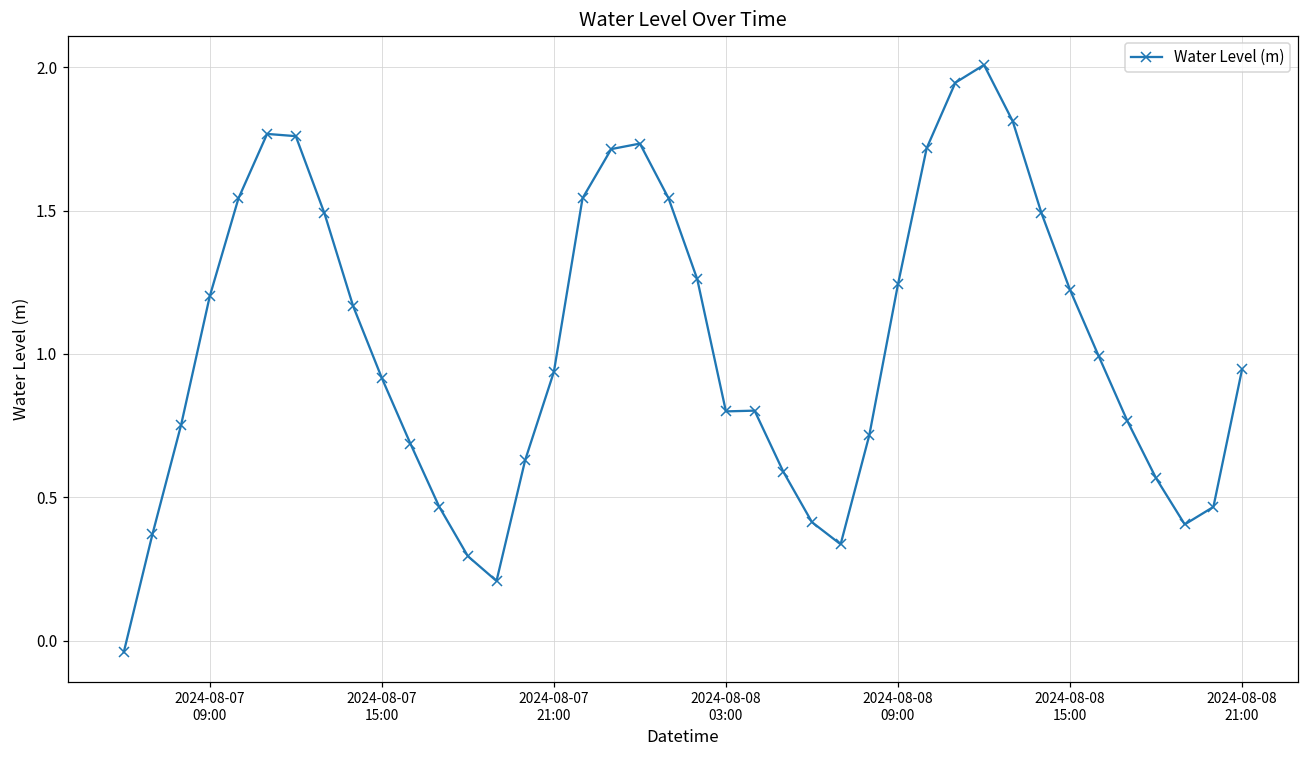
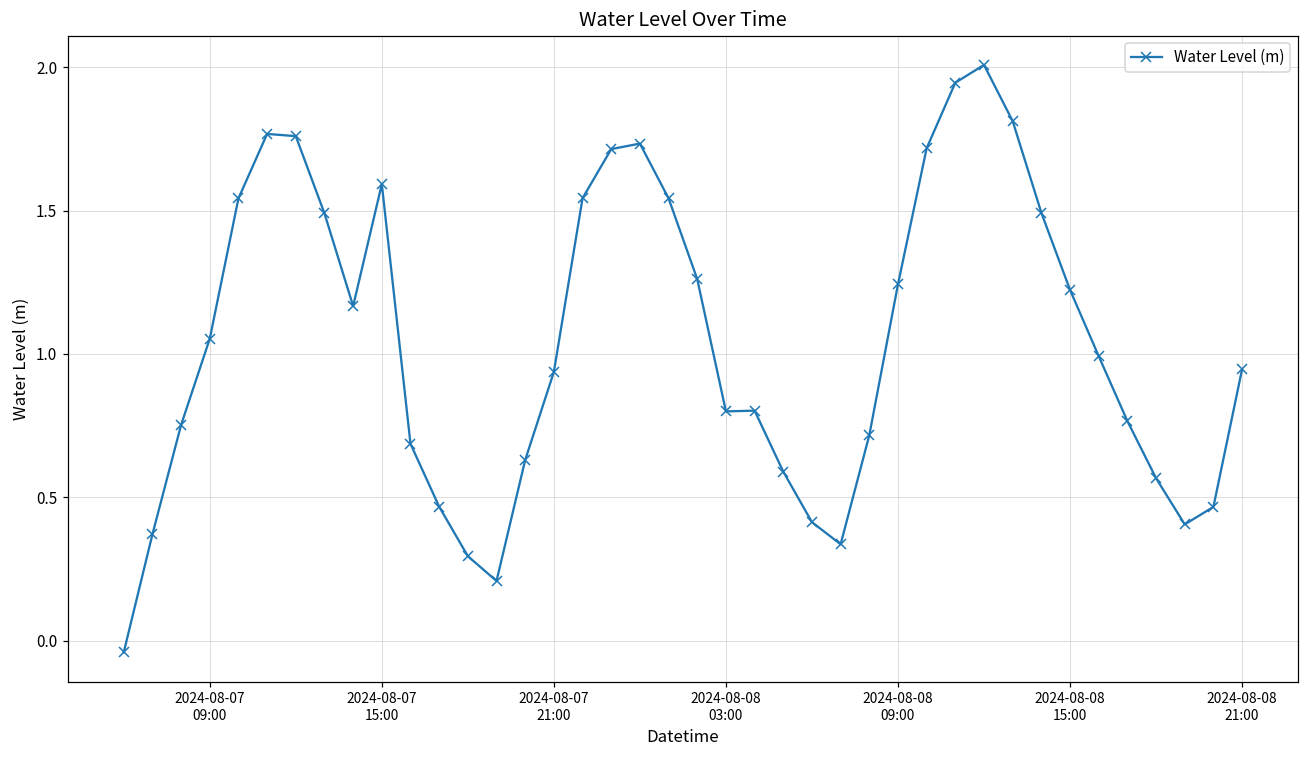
  {
-   "2024-08-07 09:00": 1.20,
-   "2024-08-07 15:00": 0.92,
+   "2024-08-07 09:00": 1.05,
+   "2024-08-07 15:00": 1.59,
    "2024-08-07 21:00": 0.94,
    "2024-08-08 03:00": 0.80,
    "2024-08-08 09:00": 1.24,
    "2024-08-08 15:00": 1.22,
    "2024-08-08 21:00": 0.95
  }
